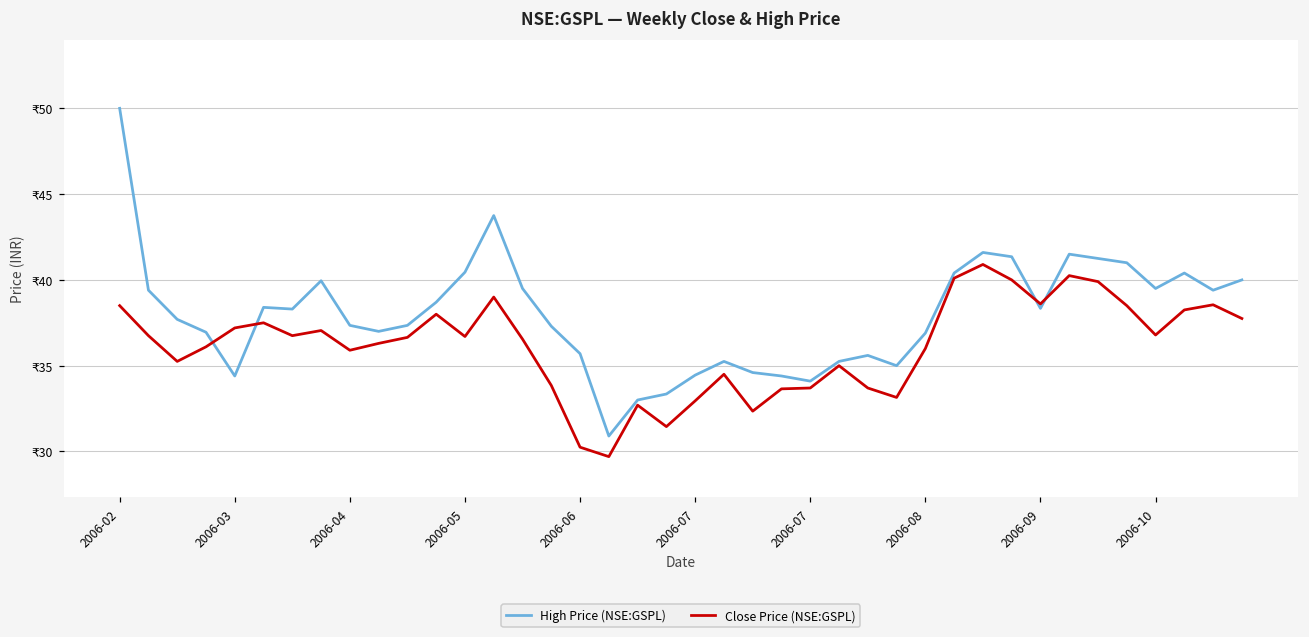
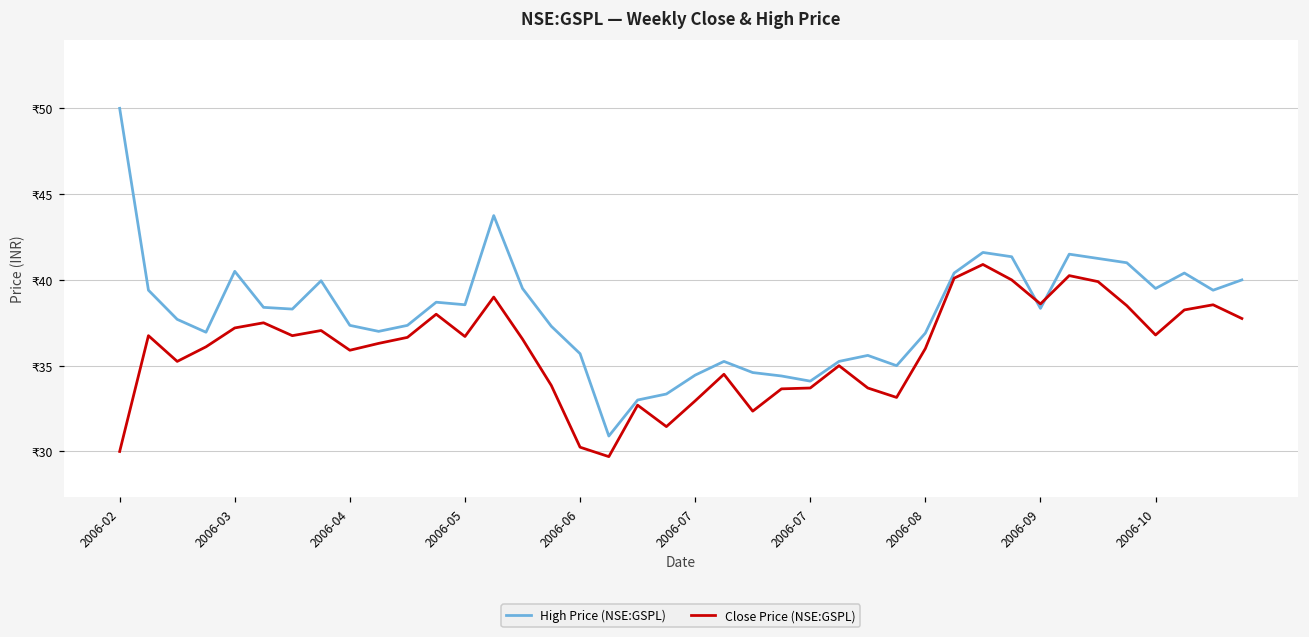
  {
    "High Price (NSE:GSPL)": {
      "2006-02": "₹50.0",
-     "2006-03": "₹34.4",
+     "2006-03": "₹40.5",
      "2006-04": "₹37.3",
-     "2006-05": "₹40.5",
+     "2006-05": "₹38.6",
      "2006-06": "₹35.7",
      "2006-08": "₹36.9",
      "2006-09": "₹38.3",
      "2006-10": "₹39.5"
    },
    "Close Price (NSE:GSPL)": {
-     "2006-02": "₹38.5",
+     "2006-02": "₹30.0",
      "2006-03": "₹37.2",
      "2006-04": "₹35.9",
      "2006-05": "₹36.7",
      "2006-06": "₹30.3",
      "2006-08": "₹36.0",
      "2006-09": "₹38.6",
      "2006-10": "₹36.8"
    }
  }
